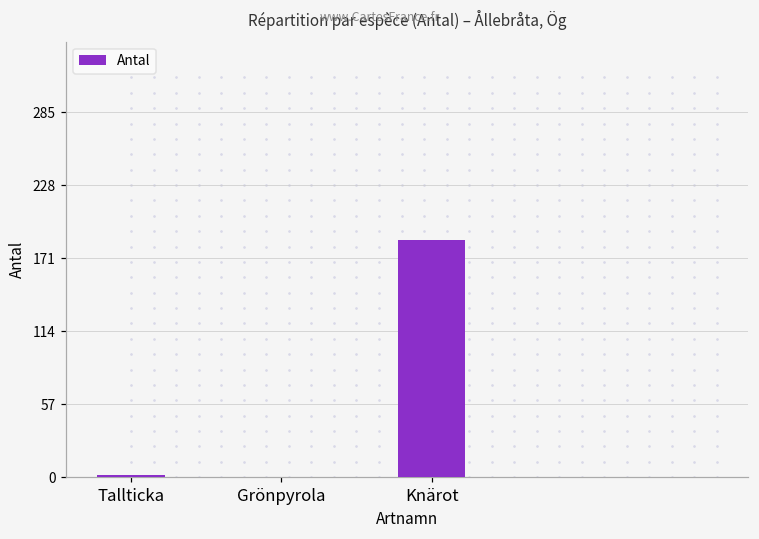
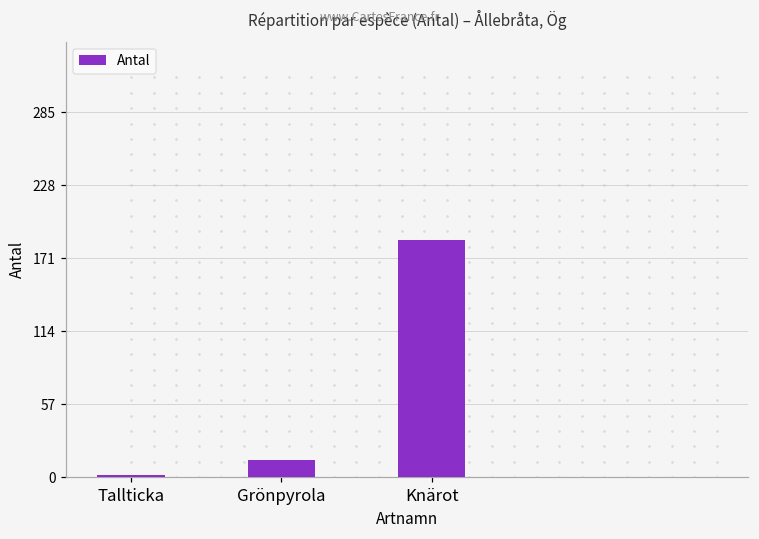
  {
    "Antal": {
-     "Grönpyrola": 0,
+     "Grönpyrola": 13,
      "Knärot": 185
    }
  }
